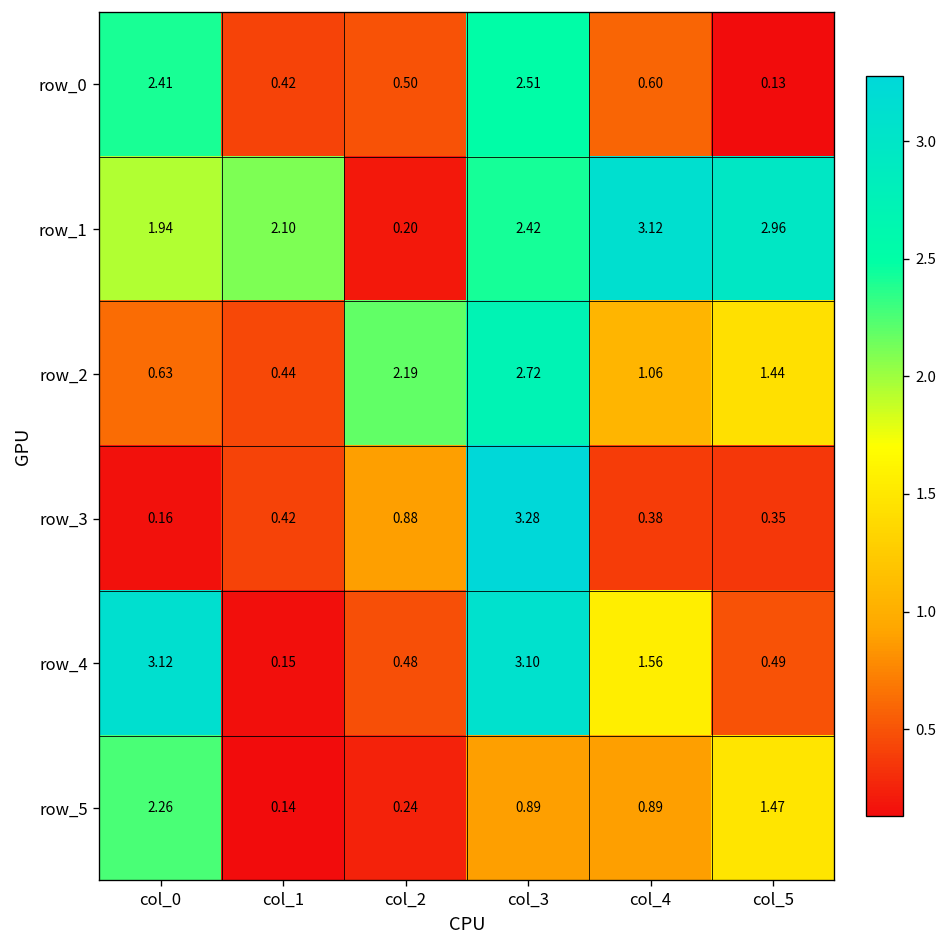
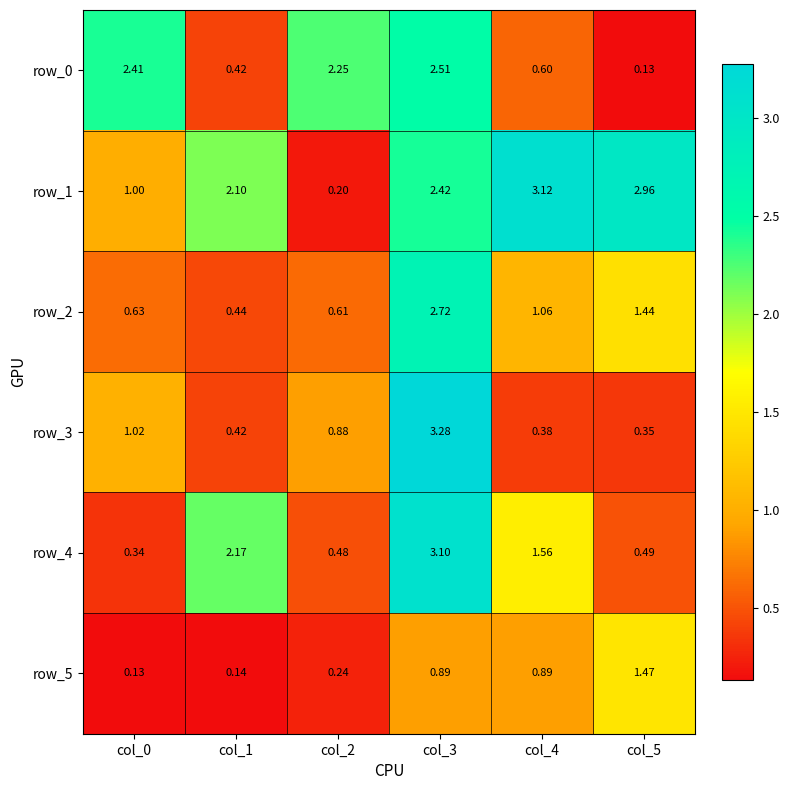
  {
    "row_0": {
      "col_0": 2.41,
      "col_1": 0.42,
-     "col_2": 0.50,
+     "col_2": 2.25,
      "col_3": 2.51,
      "col_4": 0.60,
      "col_5": 0.13
    },
    "row_1": {
-     "col_0": 1.94,
+     "col_0": 1.00,
      "col_1": 2.10,
      "col_2": 0.20,
      "col_3": 2.42,
      "col_4": 3.12,
      "col_5": 2.96
    },
    "row_2": {
      "col_0": 0.63,
      "col_1": 0.44,
-     "col_2": 2.19,
+     "col_2": 0.61,
      "col_3": 2.72,
      "col_4": 1.06,
      "col_5": 1.44
    },
    "row_3": {
-     "col_0": 0.16,
+     "col_0": 1.02,
      "col_1": 0.42,
      "col_2": 0.88,
      "col_3": 3.28,
      "col_4": 0.38,
      "col_5": 0.35
    },
    "row_4": {
-     "col_0": 3.12,
-     "col_1": 0.15,
+     "col_0": 0.34,
+     "col_1": 2.17,
      "col_2": 0.48,
      "col_3": 3.10,
      "col_4": 1.56,
      "col_5": 0.49
    },
    "row_5": {
-     "col_0": 2.26,
+     "col_0": 0.13,
      "col_1": 0.14,
      "col_2": 0.24,
      "col_3": 0.89,
      "col_4": 0.89,
      "col_5": 1.47
    }
  }
